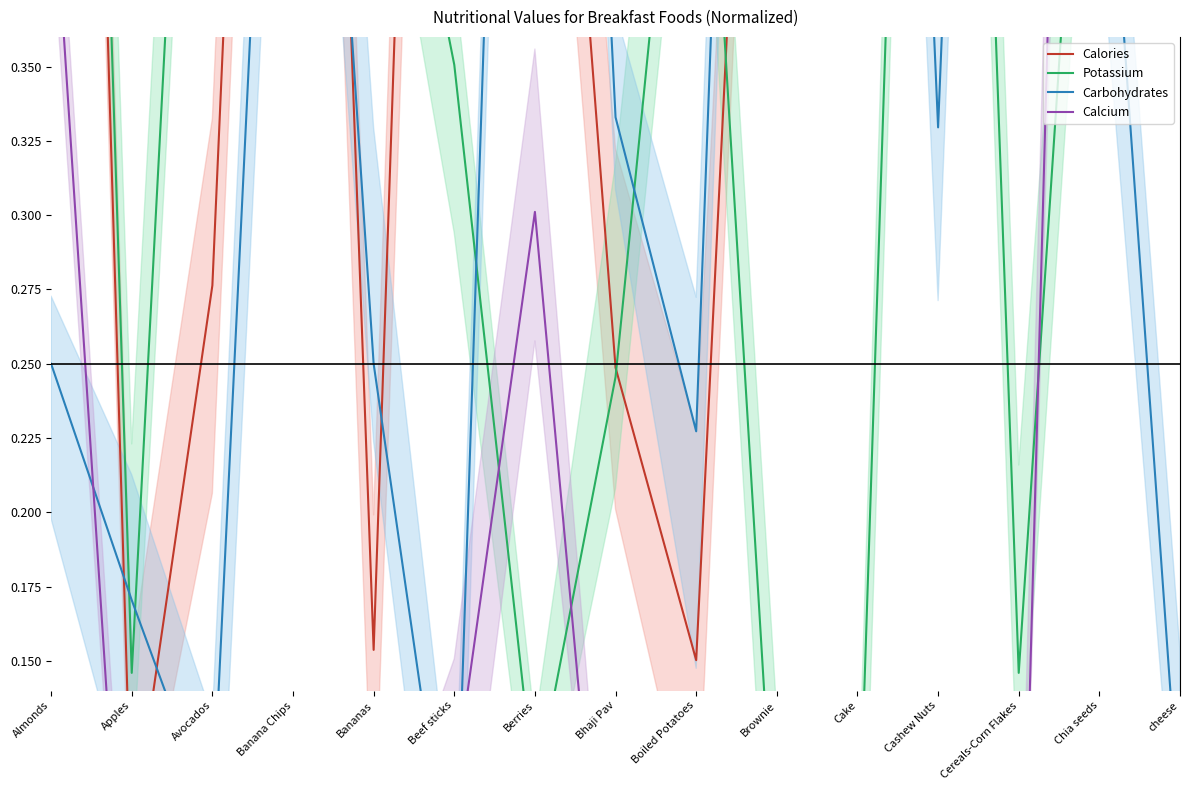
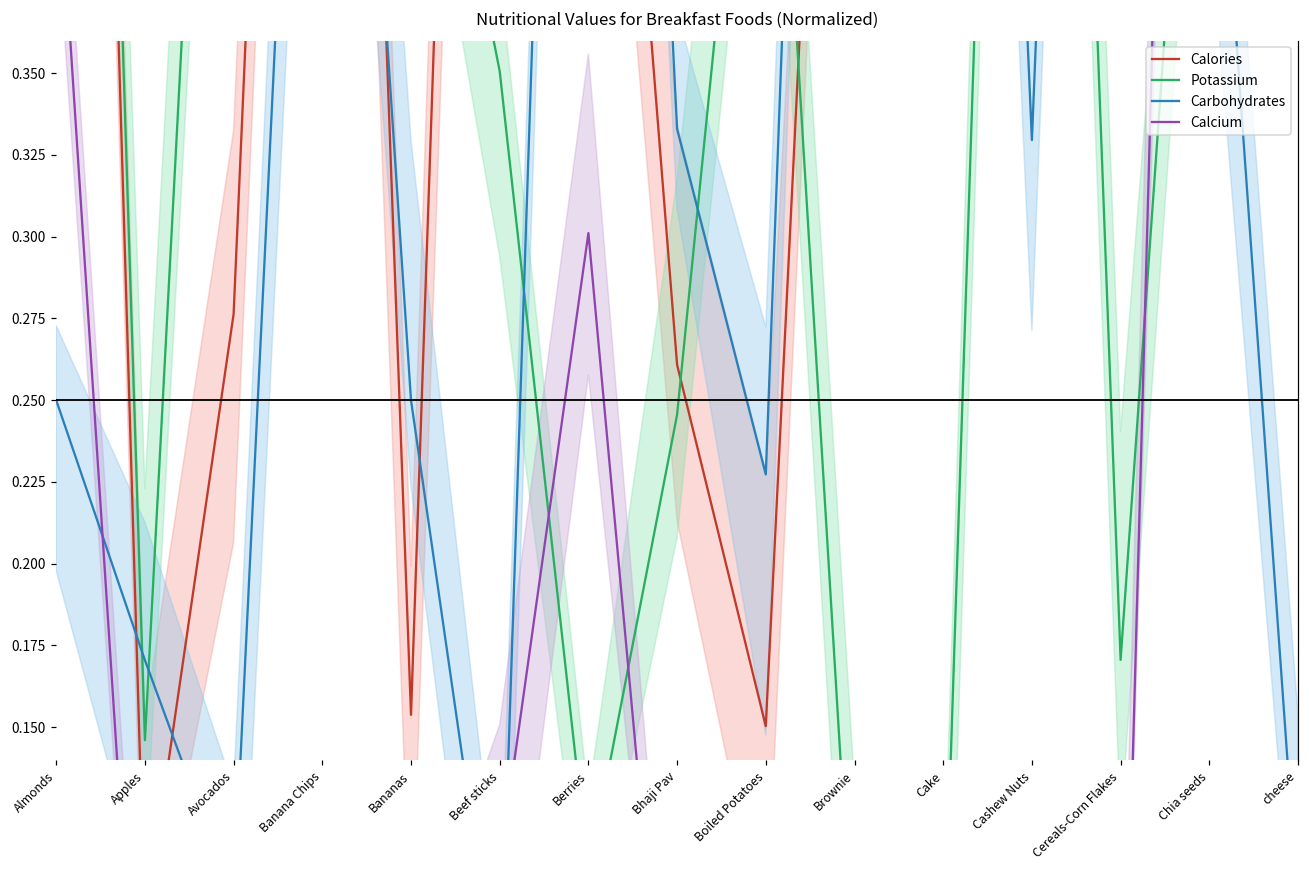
  {
    "Calories": {
      "Avocados": 0.276,
      "Bananas": 0.154,
-     "Bhaji Pav": 0.249,
+     "Bhaji Pav": 0.261,
      "Boiled Potatoes": 0.150
    },
    "Potassium": {
      "Apples": 0.146,
      "Beef sticks": 0.351,
      "Bhaji Pav": 0.246,
-     "Cereals-Corn Flakes": 0.146
+     "Cereals-Corn Flakes": 0.171
    },
    "Carbohydrates": {
      "Almonds": 0.250,
      "Apples": 0.170,
      "Bananas": 0.250,
      "Bhaji Pav": 0.333,
      "Cashew Nuts": 0.330
    },
    "Calcium": {
      "Berries": 0.301
    }
  }
